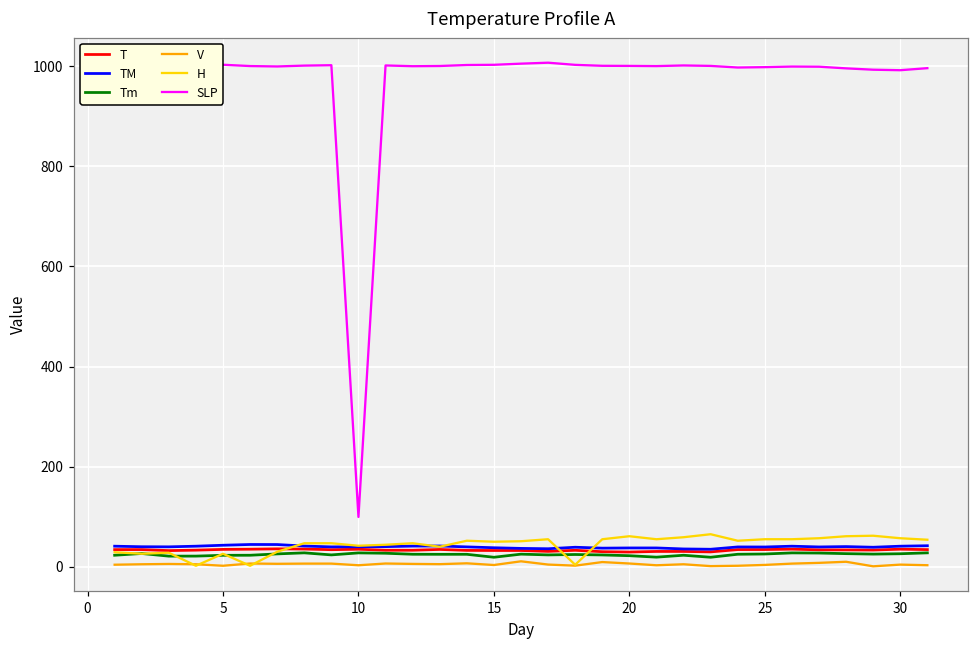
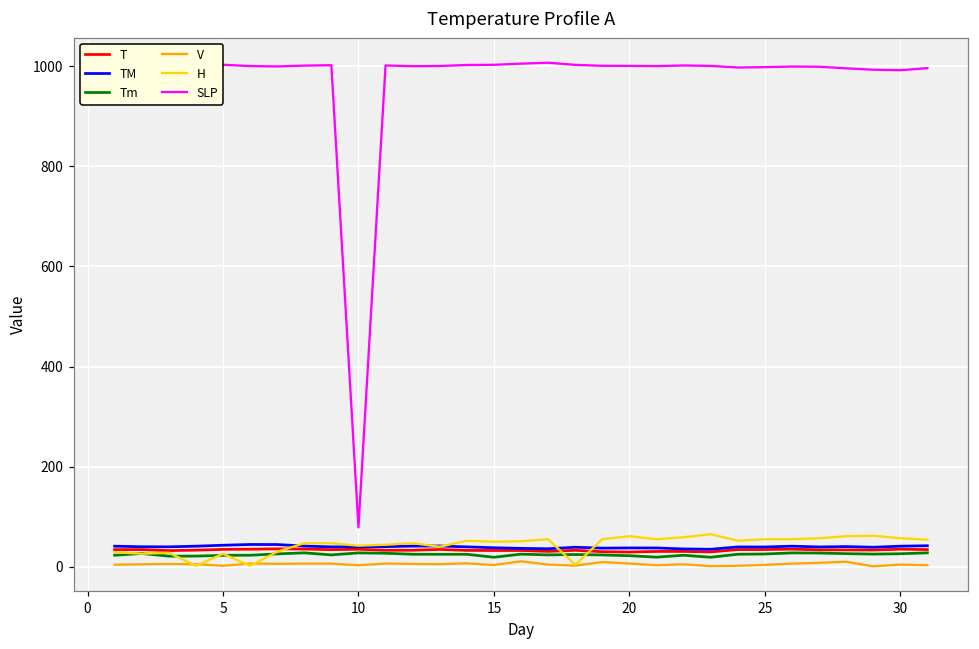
  {
    "T": {
      "5": 30,
      "15": 30,
      "20": 30,
      "30": 40
    },
    "TM": {
      "5": 40,
      "15": 40,
      "20": 40,
      "30": 40
    },
    "Tm": {
      "10": 30,
      "15": 20,
      "20": 20,
      "25": 30,
      "30": 30
    },
    "SLP": {
-     "10": 100,
+     "10": 80,
      "15": 1000,
      "20": 1000,
      "25": 1000,
      "30": 990
    }
  }
